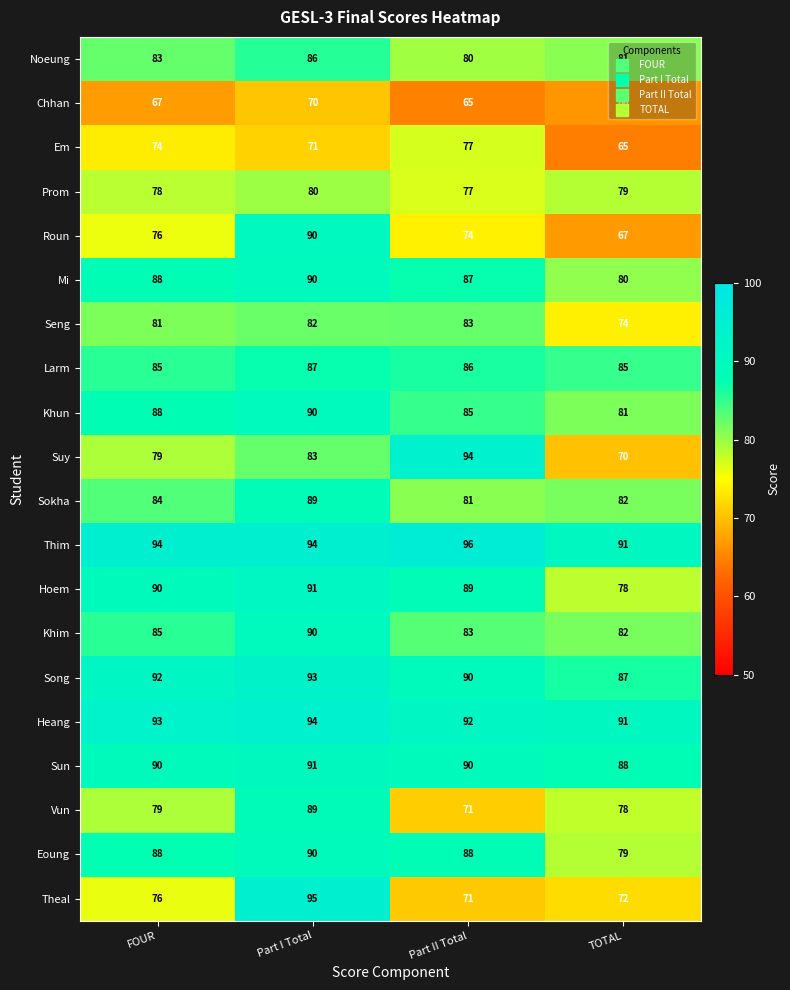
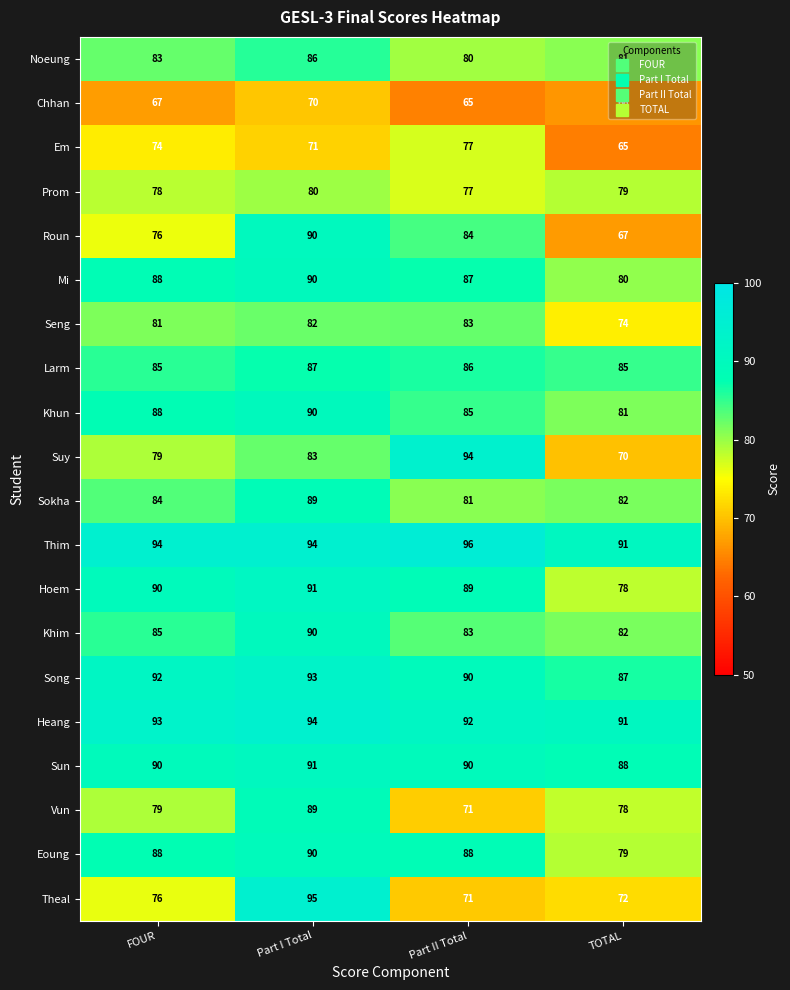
  {
    "Noeung": {
      "FOUR": 83,
      "Part I Total": 86,
      "Part II Total": 80
    },
    "Chhan": {
      "FOUR": 67,
      "Part I Total": 70,
      "Part II Total": 65
    },
    "Em": {
      "FOUR": 74,
      "Part I Total": 71,
      "Part II Total": 77,
      "TOTAL": 65
    },
    "Prom": {
      "FOUR": 78,
      "Part I Total": 80,
      "Part II Total": 77,
      "TOTAL": 79
    },
    "Roun": {
      "FOUR": 76,
      "Part I Total": 90,
-     "Part II Total": 74,
+     "Part II Total": 84,
      "TOTAL": 67
    },
    "Mi": {
      "FOUR": 88,
      "Part I Total": 90,
      "Part II Total": 87,
      "TOTAL": 80
    },
    "Seng": {
      "FOUR": 81,
      "Part I Total": 82,
      "Part II Total": 83,
      "TOTAL": 74
    },
    "Larm": {
      "FOUR": 85,
      "Part I Total": 87,
      "Part II Total": 86,
      "TOTAL": 85
    },
    "Khun": {
      "FOUR": 88,
      "Part I Total": 90,
      "Part II Total": 85,
      "TOTAL": 81
    },
    "Suy": {
      "FOUR": 79,
      "Part I Total": 83,
      "Part II Total": 94,
      "TOTAL": 70
    },
    "Sokha": {
      "FOUR": 84,
      "Part I Total": 89,
      "Part II Total": 81,
      "TOTAL": 82
    },
    "Thim": {
      "FOUR": 94,
      "Part I Total": 94,
      "Part II Total": 96,
      "TOTAL": 91
    },
    "Hoem": {
      "FOUR": 90,
      "Part I Total": 91,
      "Part II Total": 89,
      "TOTAL": 78
    },
    "Khim": {
      "FOUR": 85,
      "Part I Total": 90,
      "Part II Total": 83,
      "TOTAL": 82
    },
    "Song": {
      "FOUR": 92,
      "Part I Total": 93,
      "Part II Total": 90,
      "TOTAL": 87
    },
    "Heang": {
      "FOUR": 93,
      "Part I Total": 94,
      "Part II Total": 92,
      "TOTAL": 91
    },
    "Sun": {
      "FOUR": 90,
      "Part I Total": 91,
      "Part II Total": 90,
      "TOTAL": 88
    },
    "Vun": {
      "FOUR": 79,
      "Part I Total": 89,
      "Part II Total": 71,
      "TOTAL": 78
    },
    "Eoung": {
      "FOUR": 88,
      "Part I Total": 90,
      "Part II Total": 88,
      "TOTAL": 79
    },
    "Theal": {
      "FOUR": 76,
      "Part I Total": 95,
      "Part II Total": 71,
      "TOTAL": 72
    }
  }
